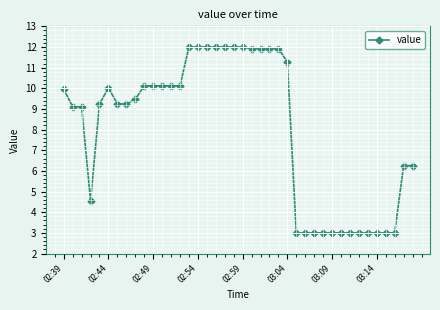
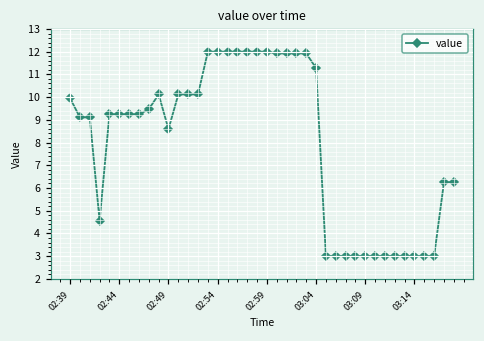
  {
    "02:39": 10.0,
-   "02:44": 10.0,
-   "02:49": 10.1,
+   "02:44": 9.2,
+   "02:49": 8.6,
    "02:54": 12.0,
    "02:59": 12.0,
    "03:04": 11.3,
    "03:09": 3.0,
    "03:14": 3.0
  }
